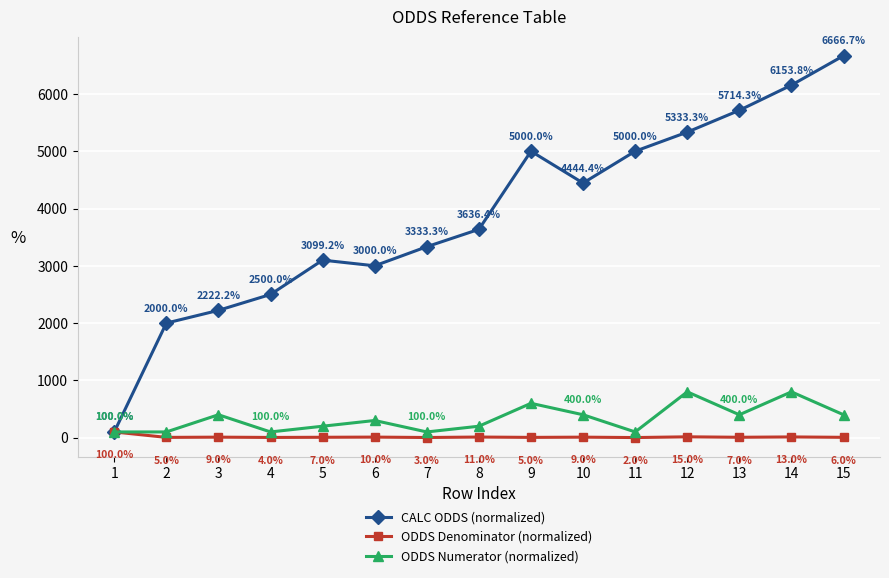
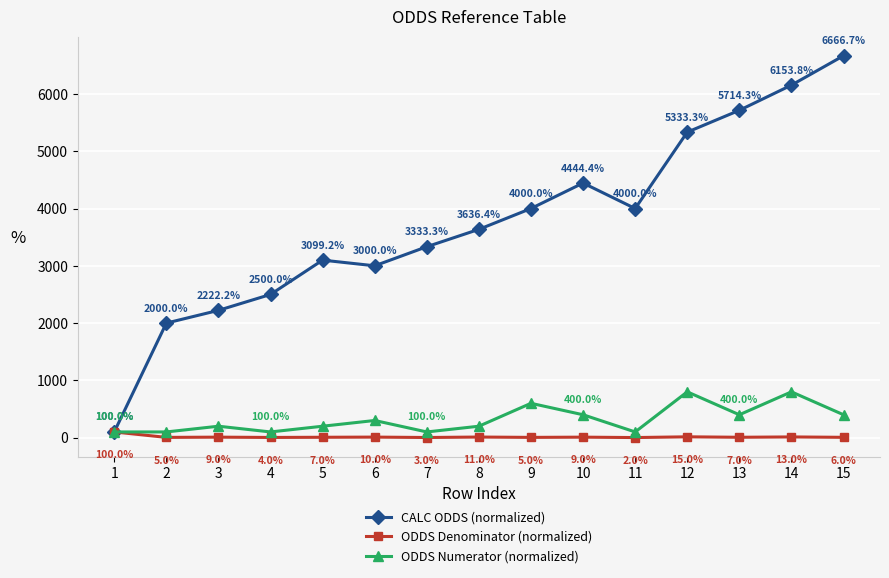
  {
    "CALC ODDS (normalized)": {
      "2": "2000.0%",
      "3": "2222.2%",
      "4": "2500.0%",
      "5": "3099.2%",
      "6": "3000.0%",
      "7": "3333.3%",
      "8": "3636.4%",
-     "9": "5000.0%",
+     "9": "4000.0%",
      "10": "4444.4%",
-     "11": "5000.0%",
+     "11": "4000.0%",
      "12": "5333.3%",
      "13": "5714.3%",
      "14": "6153.8%",
      "15": "6666.7%"
    },
    "ODDS Denominator (normalized)": {
      "2": "5.0%",
      "3": "9.0%",
      "4": "4.0%",
      "5": "7.0%",
      "6": "10.0%",
      "7": "3.0%",
      "8": "11.0%",
      "9": "5.0%",
      "10": "9.0%",
      "11": "2.0%",
      "12": "15.0%",
      "13": "7.0%",
      "14": "13.0%",
      "15": "6.0%"
    },
    "ODDS Numerator (normalized)": {
      "2": "100",
-     "3": "400",
+     "3": "200",
      "5": "200",
      "6": "300",
      "8": "200",
      "9": "600",
      "11": "100",
      "12": "800",
      "14": "800",
      "15": "400"
    }
  }
